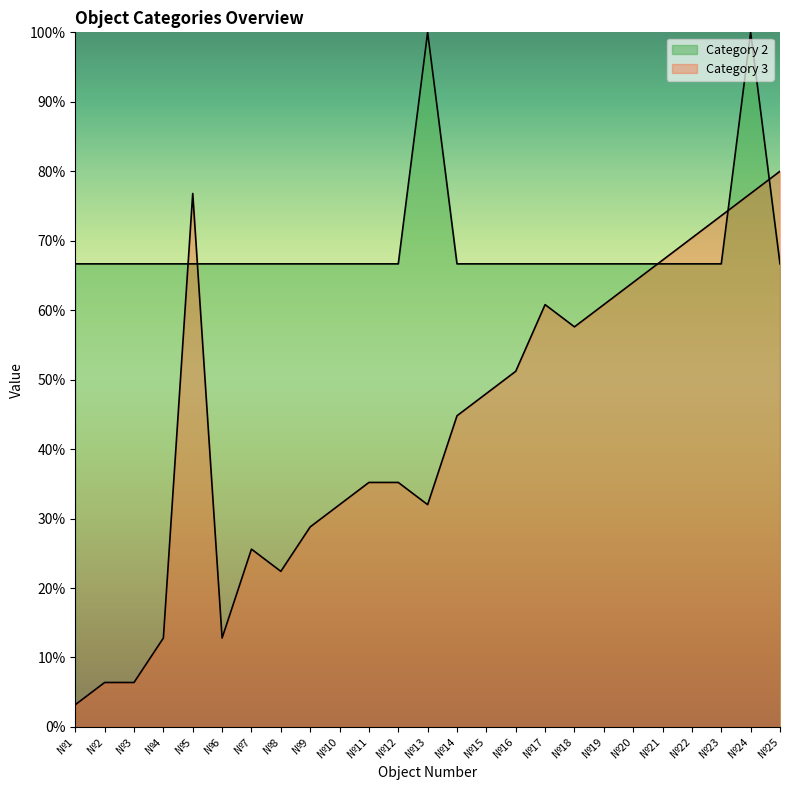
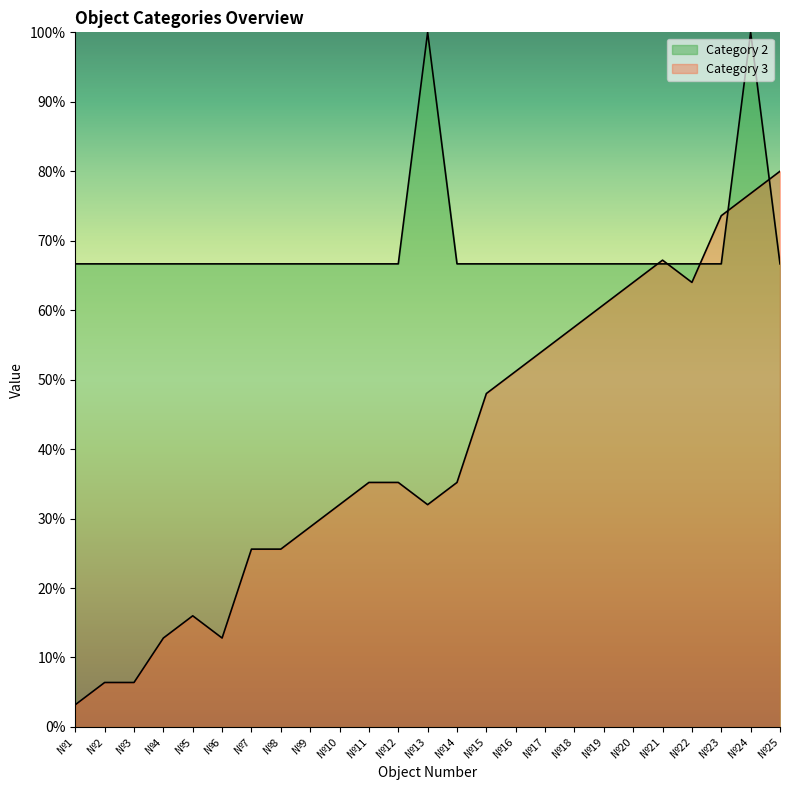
  {
    "Category 2": {
      "№1": "67%",
      "№2": "67%",
      "№3": "67%",
      "№4": "67%",
      "№5": "67%",
      "№6": "67%",
      "№7": "67%",
      "№8": "67%",
      "№9": "67%",
      "№10": "67%",
      "№11": "67%",
      "№12": "67%",
      "№13": "100%",
      "№14": "67%",
      "№15": "67%",
      "№16": "67%",
      "№17": "67%",
      "№18": "67%",
      "№19": "67%",
      "№20": "67%",
      "№21": "67%",
      "№22": "67%",
      "№23": "67%",
      "№24": "100%",
      "№25": "67%"
    },
    "Category 3": {
      "№1": "3%",
      "№2": "6%",
      "№3": "6%",
      "№4": "13%",
-     "№5": "77%",
+     "№5": "16%",
      "№6": "13%",
      "№7": "26%",
-     "№8": "22%",
+     "№8": "26%",
      "№9": "29%",
      "№10": "32%",
      "№11": "35%",
      "№12": "35%",
      "№13": "32%",
-     "№14": "45%",
+     "№14": "35%",
      "№15": "48%",
      "№16": "51%",
-     "№17": "61%",
+     "№17": "54%",
      "№18": "58%",
      "№19": "61%",
      "№20": "64%",
      "№21": "67%",
-     "№22": "70%",
+     "№22": "64%",
      "№23": "74%",
      "№24": "77%",
      "№25": "80%"
    }
  }
